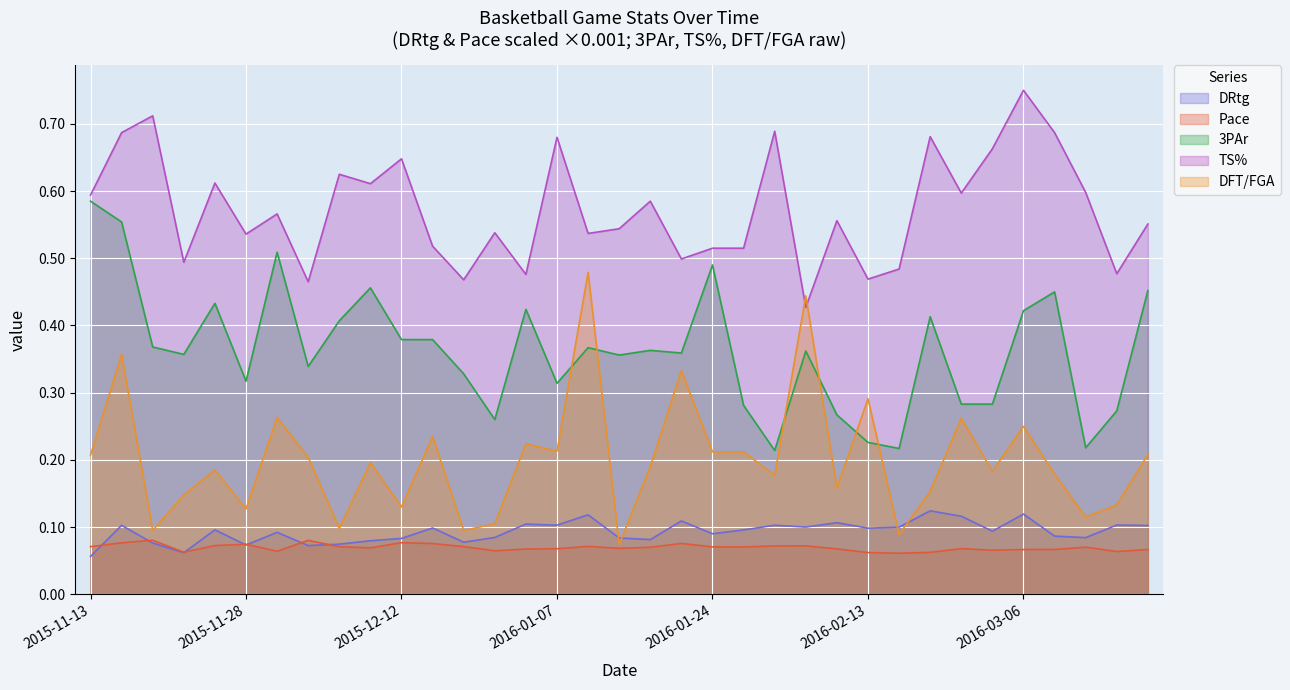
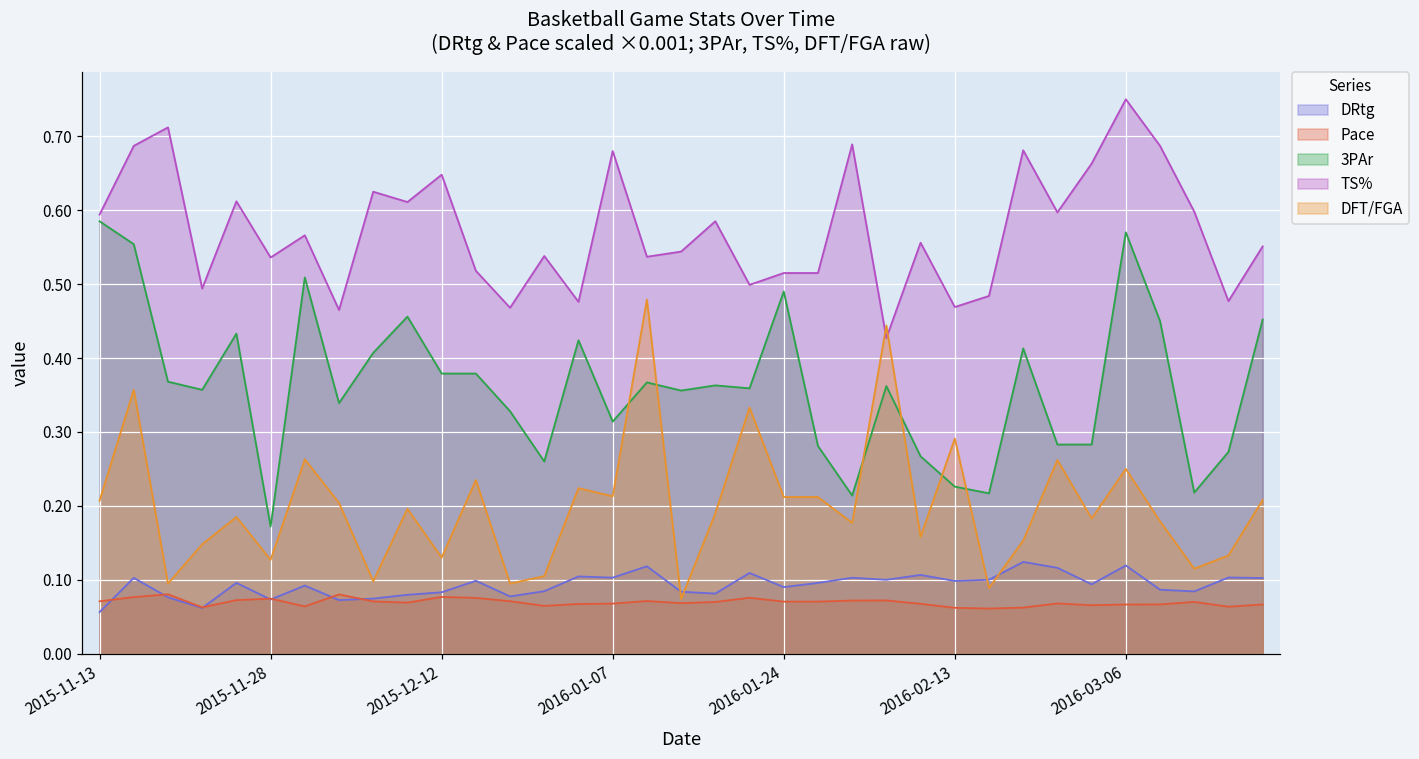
  {
    "3PAr": {
      "2015-11-13": 0.59,
-     "2015-11-28": 0.32,
+     "2015-11-28": 0.17,
      "2015-12-12": 0.38,
      "2016-01-07": 0.31,
      "2016-01-24": 0.49,
      "2016-02-13": 0.23,
-     "2016-03-06": 0.42
+     "2016-03-06": 0.57
    }
  }
